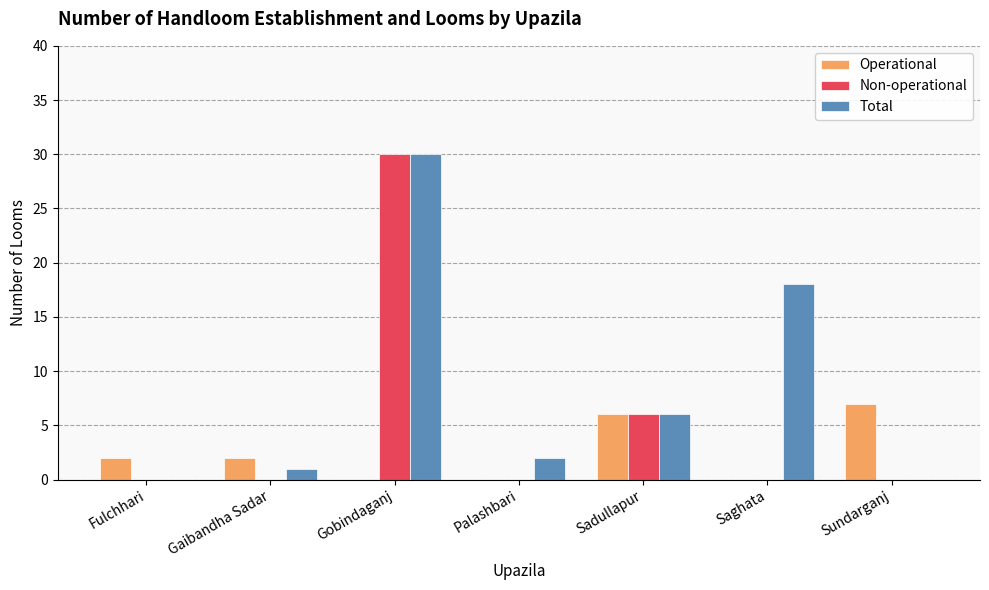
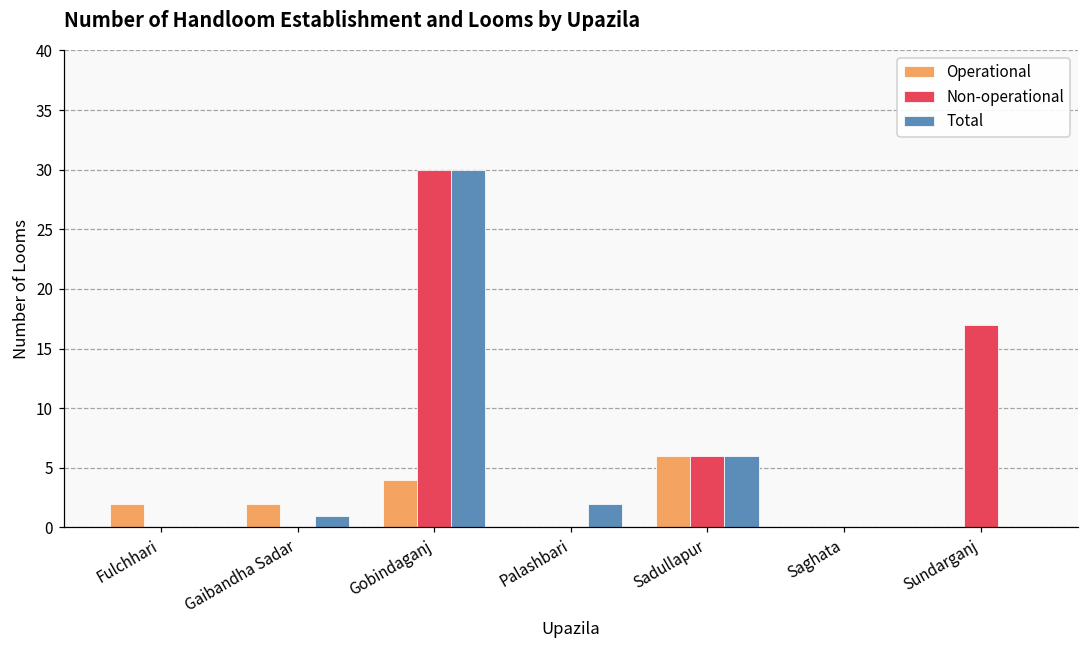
  {
    "Operational": {
      "Fulchhari": 2,
      "Gaibandha Sadar": 2,
-     "Gobindaganj": 0,
+     "Gobindaganj": 4,
      "Palashbari": 0,
      "Sadullapur": 6,
      "Saghata": 0,
-     "Sundarganj": 7
+     "Sundarganj": 0
    },
    "Non-operational": {
      "Fulchhari": 0,
      "Gaibandha Sadar": 0,
      "Gobindaganj": 30,
      "Palashbari": 0,
      "Sadullapur": 6,
      "Saghata": 0,
-     "Sundarganj": 0
+     "Sundarganj": 17
    },
    "Total": {
      "Fulchhari": 0,
      "Gaibandha Sadar": 1,
      "Gobindaganj": 30,
      "Palashbari": 2,
      "Sadullapur": 6,
-     "Saghata": 18,
+     "Saghata": 0,
      "Sundarganj": 0
    }
  }
